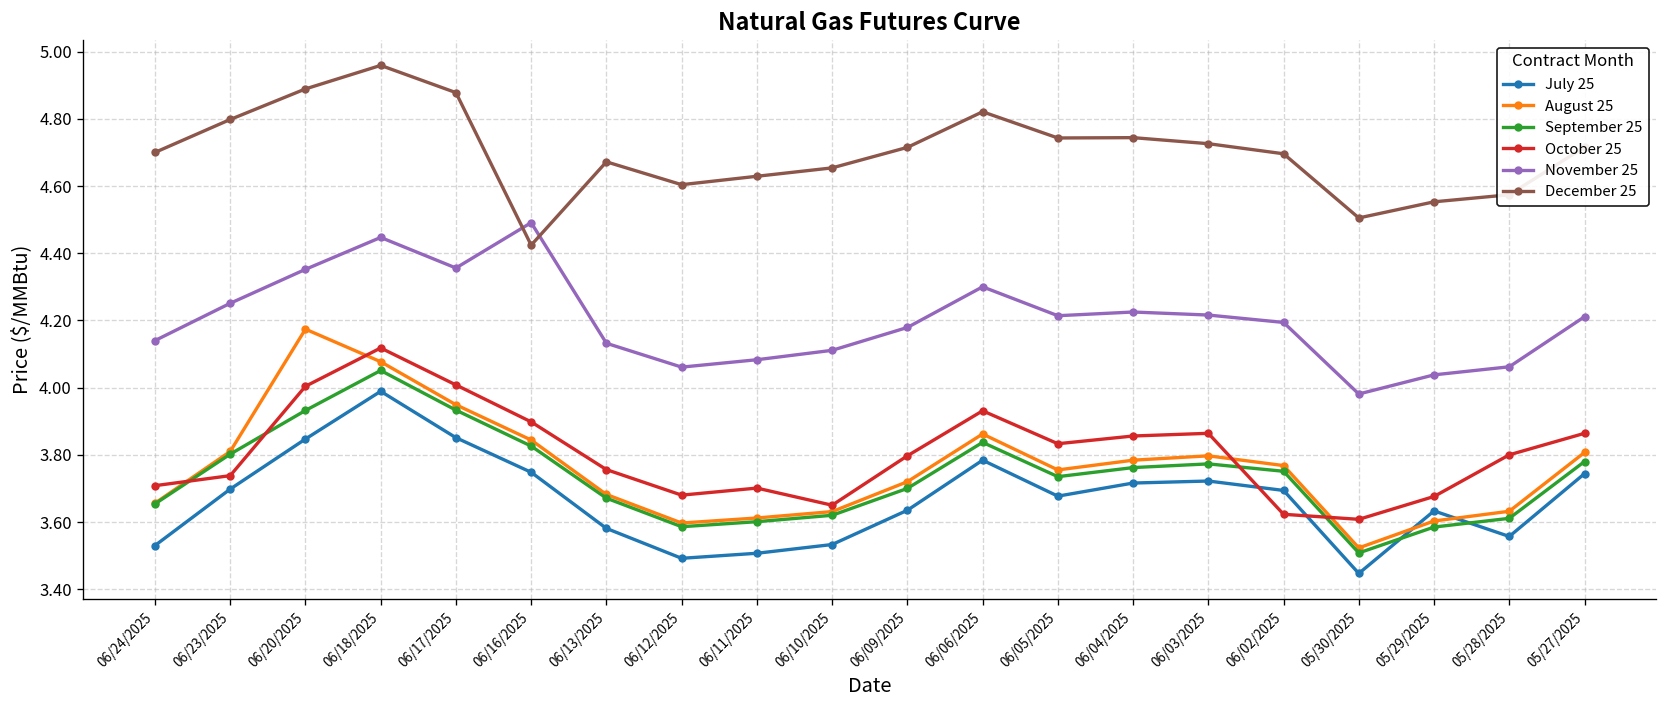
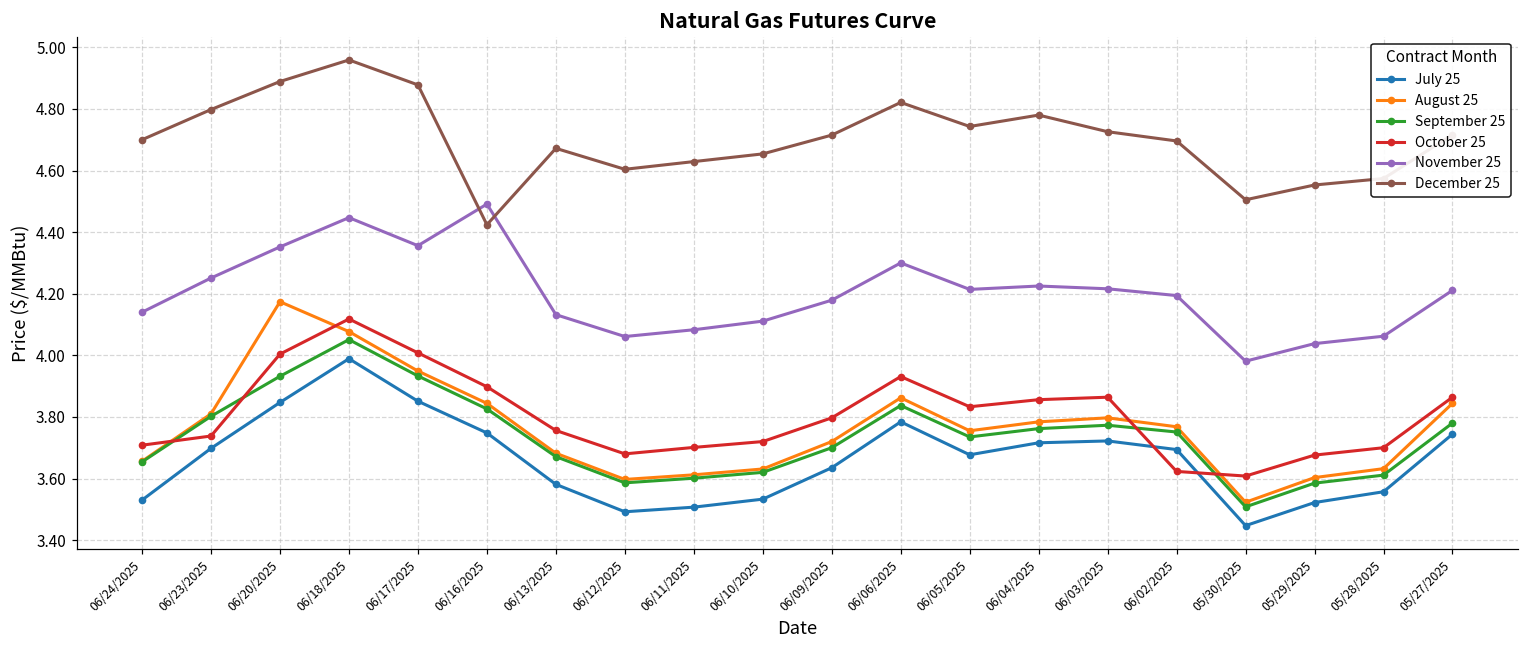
  {
    "July 25": {
      "06/24/2025": 3.53,
      "06/23/2025": 3.70,
      "06/20/2025": 3.85,
      "06/18/2025": 3.99,
      "06/17/2025": 3.85,
      "06/16/2025": 3.75,
      "06/13/2025": 3.58,
      "06/12/2025": 3.49,
      "06/11/2025": 3.51,
      "06/10/2025": 3.53,
      "06/09/2025": 3.64,
      "06/06/2025": 3.78,
      "06/05/2025": 3.68,
      "06/04/2025": 3.72,
      "06/03/2025": 3.72,
      "06/02/2025": 3.69,
      "05/30/2025": 3.45,
-     "05/29/2025": 3.63,
+     "05/29/2025": 3.52,
      "05/28/2025": 3.56,
      "05/27/2025": 3.74
    },
    "August 25": {
      "06/20/2025": 4.17,
      "06/18/2025": 4.08,
      "06/17/2025": 3.95,
      "06/16/2025": 3.84,
      "06/13/2025": 3.68,
      "06/12/2025": 3.60,
      "06/11/2025": 3.61,
      "06/10/2025": 3.63,
      "06/09/2025": 3.72,
      "06/06/2025": 3.86,
      "06/05/2025": 3.76,
      "06/04/2025": 3.78,
      "06/03/2025": 3.80,
      "06/02/2025": 3.77,
      "05/30/2025": 3.52,
      "05/29/2025": 3.60,
      "05/28/2025": 3.63,
-     "05/27/2025": 3.81
+     "05/27/2025": 3.84
    },
    "September 25": {
      "06/20/2025": 3.93,
      "06/18/2025": 4.05,
      "06/17/2025": 3.93,
      "06/16/2025": 3.83,
      "06/13/2025": 3.67,
      "06/12/2025": 3.59,
      "06/11/2025": 3.60,
      "06/10/2025": 3.62,
      "06/09/2025": 3.70,
      "06/06/2025": 3.84,
      "06/05/2025": 3.74,
      "06/04/2025": 3.76,
      "06/03/2025": 3.77,
      "06/02/2025": 3.75,
      "05/30/2025": 3.51,
      "05/29/2025": 3.59,
      "05/28/2025": 3.61,
      "05/27/2025": 3.78
    },
    "October 25": {
      "06/24/2025": 3.71,
      "06/23/2025": 3.74,
      "06/20/2025": 4.00,
      "06/18/2025": 4.12,
      "06/17/2025": 4.01,
      "06/16/2025": 3.90,
      "06/13/2025": 3.76,
      "06/12/2025": 3.68,
      "06/11/2025": 3.70,
-     "06/10/2025": 3.65,
+     "06/10/2025": 3.72,
      "06/09/2025": 3.80,
      "06/06/2025": 3.93,
      "06/05/2025": 3.83,
      "06/04/2025": 3.86,
      "06/03/2025": 3.86,
      "06/02/2025": 3.62,
      "05/30/2025": 3.61,
      "05/29/2025": 3.68,
-     "05/28/2025": 3.8,
+     "05/28/2025": 3.7,
      "05/27/2025": 3.86
    },
    "November 25": {
      "06/24/2025": 4.14,
      "06/23/2025": 4.25,
      "06/20/2025": 4.35,
      "06/18/2025": 4.45,
      "06/17/2025": 4.36,
      "06/16/2025": 4.49,
      "06/13/2025": 4.13,
      "06/12/2025": 4.06,
      "06/11/2025": 4.08,
      "06/10/2025": 4.11,
      "06/09/2025": 4.18,
      "06/06/2025": 4.30,
      "06/05/2025": 4.21,
      "06/04/2025": 4.23,
      "06/03/2025": 4.22,
      "06/02/2025": 4.19,
      "05/30/2025": 3.98,
      "05/29/2025": 4.04,
      "05/28/2025": 4.06,
      "05/27/2025": 4.21
    },
    "December 25": {
      "06/24/2025": 4.70,
      "06/23/2025": 4.80,
      "06/20/2025": 4.89,
      "06/18/2025": 4.96,
      "06/17/2025": 4.88,
      "06/16/2025": 4.42,
      "06/13/2025": 4.67,
      "06/12/2025": 4.60,
      "06/11/2025": 4.63,
      "06/10/2025": 4.65,
      "06/09/2025": 4.72,
      "06/06/2025": 4.82,
      "06/05/2025": 4.74,
-     "06/04/2025": 4.74,
+     "06/04/2025": 4.78,
      "06/03/2025": 4.73,
      "06/02/2025": 4.70,
      "05/30/2025": 4.51,
      "05/29/2025": 4.55
    }
  }
